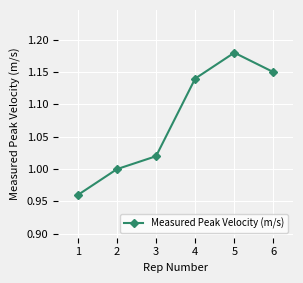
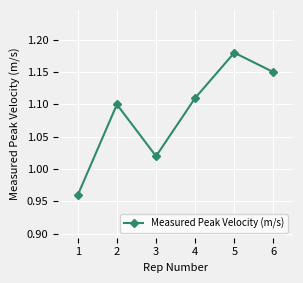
  {
    "1": 0.96,
-   "2": 1.0,
+   "2": 1.1,
    "3": 1.02,
-   "4": 1.14,
+   "4": 1.11,
    "5": 1.18,
    "6": 1.15
  }
